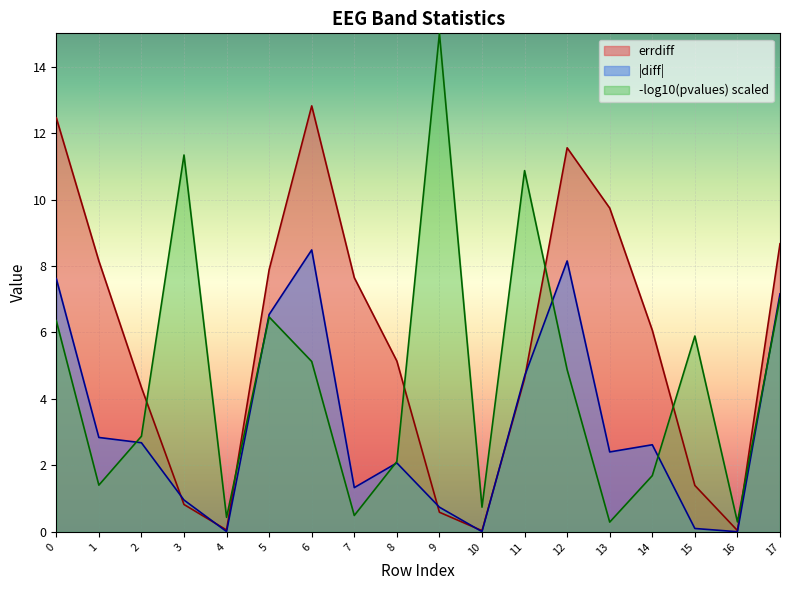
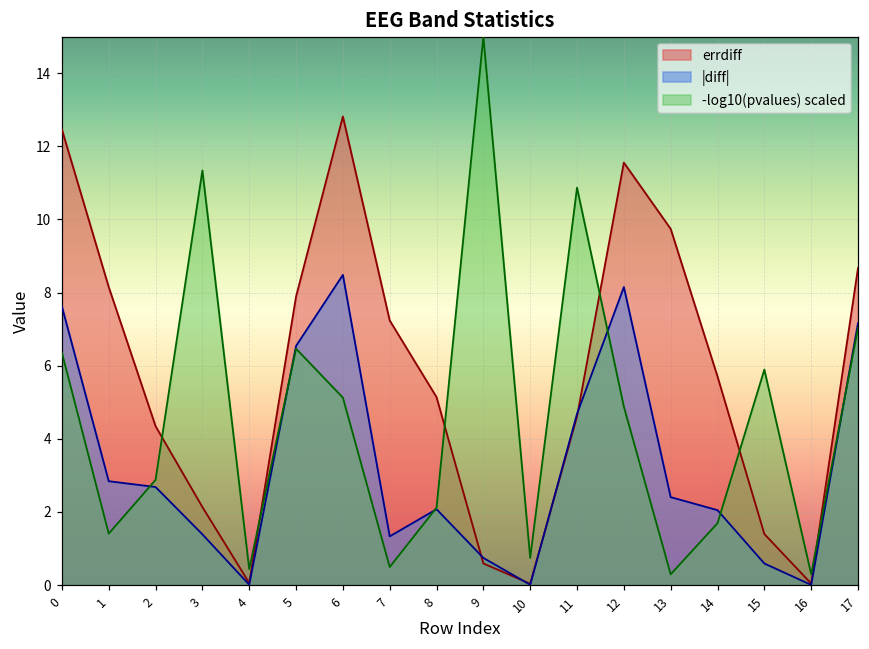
  {
    "errdiff": {
      "0": 12.5,
      "1": 8.2,
      "2": 4.3,
-     "3": 0.8,
+     "3": 2.1,
      "5": 7.9,
      "6": 12.8,
-     "7": 7.6,
+     "7": 7.2,
      "8": 5.1,
      "9": 0.6,
      "12": 11.6,
      "13": 9.7,
-     "14": 6.1,
+     "14": 5.7,
      "15": 1.4,
      "17": 8.7
    },
    "|diff|": {
      "0": 7.6,
      "1": 2.8,
      "2": 2.7,
-     "3": 1.0,
+     "3": 1.4,
      "6": 8.5,
      "7": 1.3,
      "9": 0.7,
      "12": 8.2,
      "13": 2.4,
-     "14": 2.6,
-     "15": 0.1,
+     "14": 2.0,
+     "15": 0.6,
      "17": 7.2
    },
    "-log10(pvalues) scaled": {
      "0": 6.4,
      "1": 1.4,
      "2": 2.9,
      "3": 11.3,
      "4": 0.4,
      "6": 5.1,
      "7": 0.5,
      "9": 15.0,
      "10": 0.7,
      "11": 10.9,
      "12": 4.9,
      "13": 0.3,
      "14": 1.7,
      "15": 5.9,
      "16": 0.3,
      "17": 7.0
    }
  }
